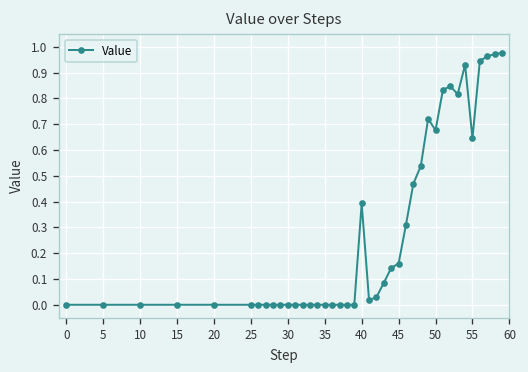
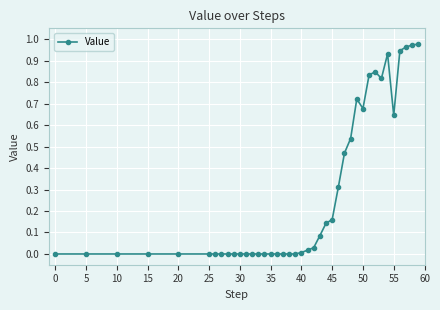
  {
    "0": 0.00,
    "5": 0.00,
    "10": 0.00,
    "15": 0.00,
    "20": 0.00,
    "25": 0.00,
    "30": 0.00,
    "35": 0.00,
-   "40": 0.39,
+   "40": 0.01,
    "45": 0.16,
    "50": 0.68,
    "55": 0.65
  }
